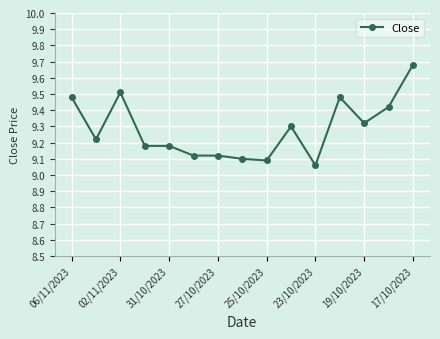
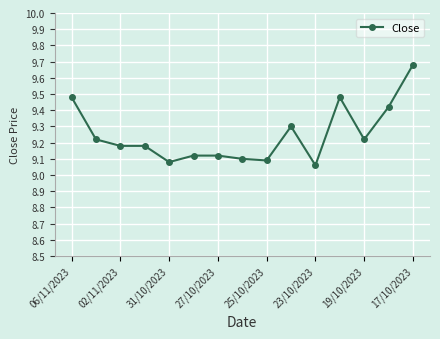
  {
    "06/11/2023": 9.48,
-   "02/11/2023": 9.51,
-   "31/10/2023": 9.18,
+   "02/11/2023": 9.18,
+   "31/10/2023": 9.08,
    "27/10/2023": 9.12,
    "25/10/2023": 9.09,
    "23/10/2023": 9.06,
-   "19/10/2023": 9.32,
+   "19/10/2023": 9.22,
    "17/10/2023": 9.68
  }
